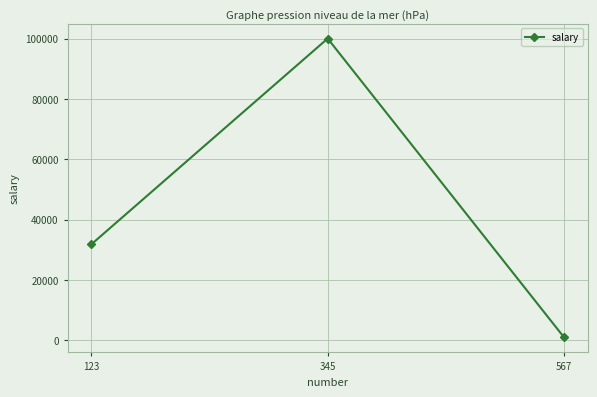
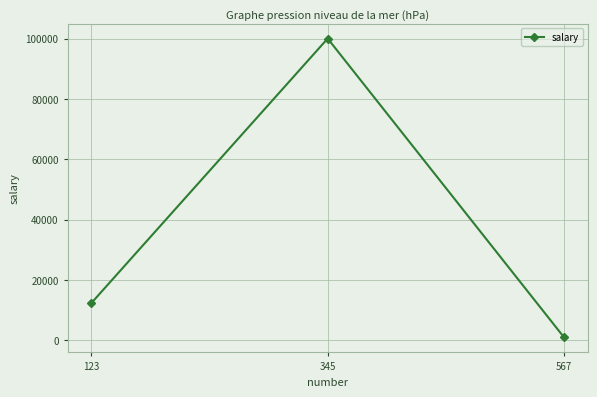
  {
-   "123": 32000,
+   "123": 12000,
    "345": 100000,
    "567": 1000
  }
